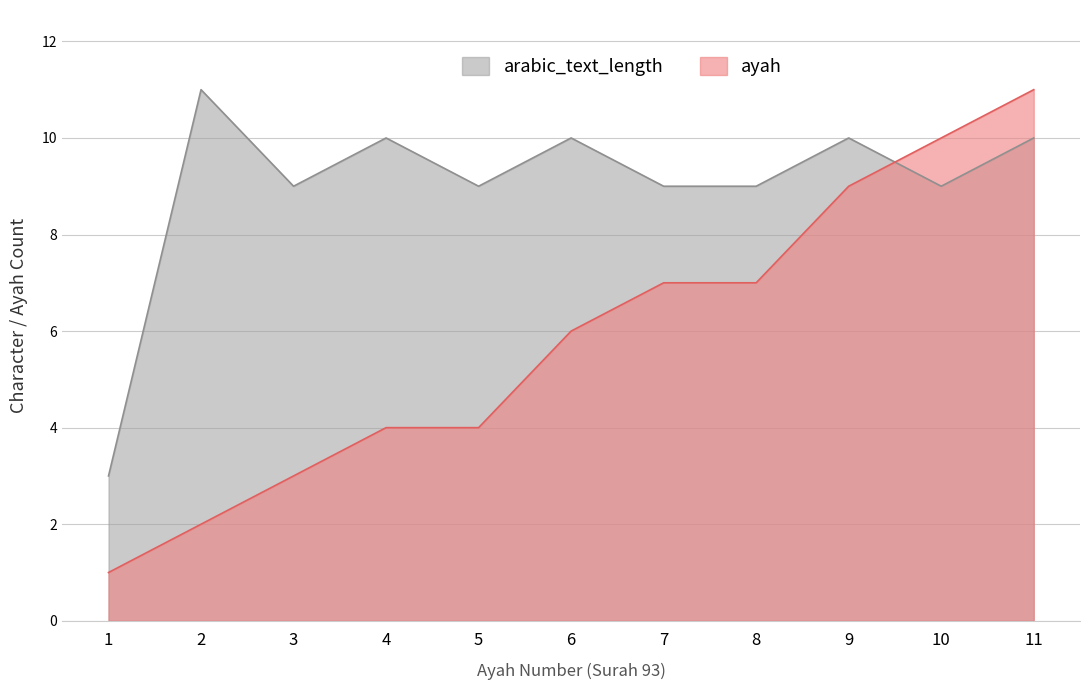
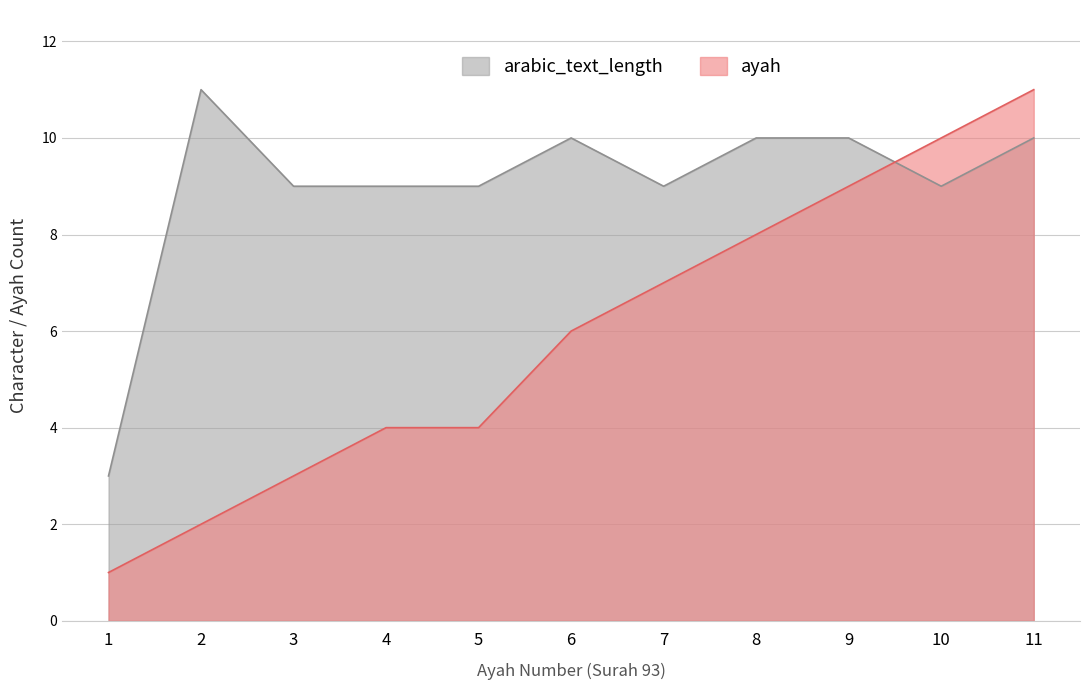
  {
    "arabic_text_length": {
      "1": 3,
      "2": 11,
      "3": 9,
-     "4": 10,
+     "4": 9,
      "5": 9,
      "6": 10,
      "7": 9,
-     "8": 9,
+     "8": 10,
      "9": 10,
      "10": 9,
      "11": 10
    },
    "ayah": {
      "1": 1,
      "2": 2,
      "3": 3,
      "4": 4,
      "5": 4,
      "6": 6,
      "7": 7,
-     "8": 7,
+     "8": 8,
      "9": 9,
      "10": 10,
      "11": 11
    }
  }
